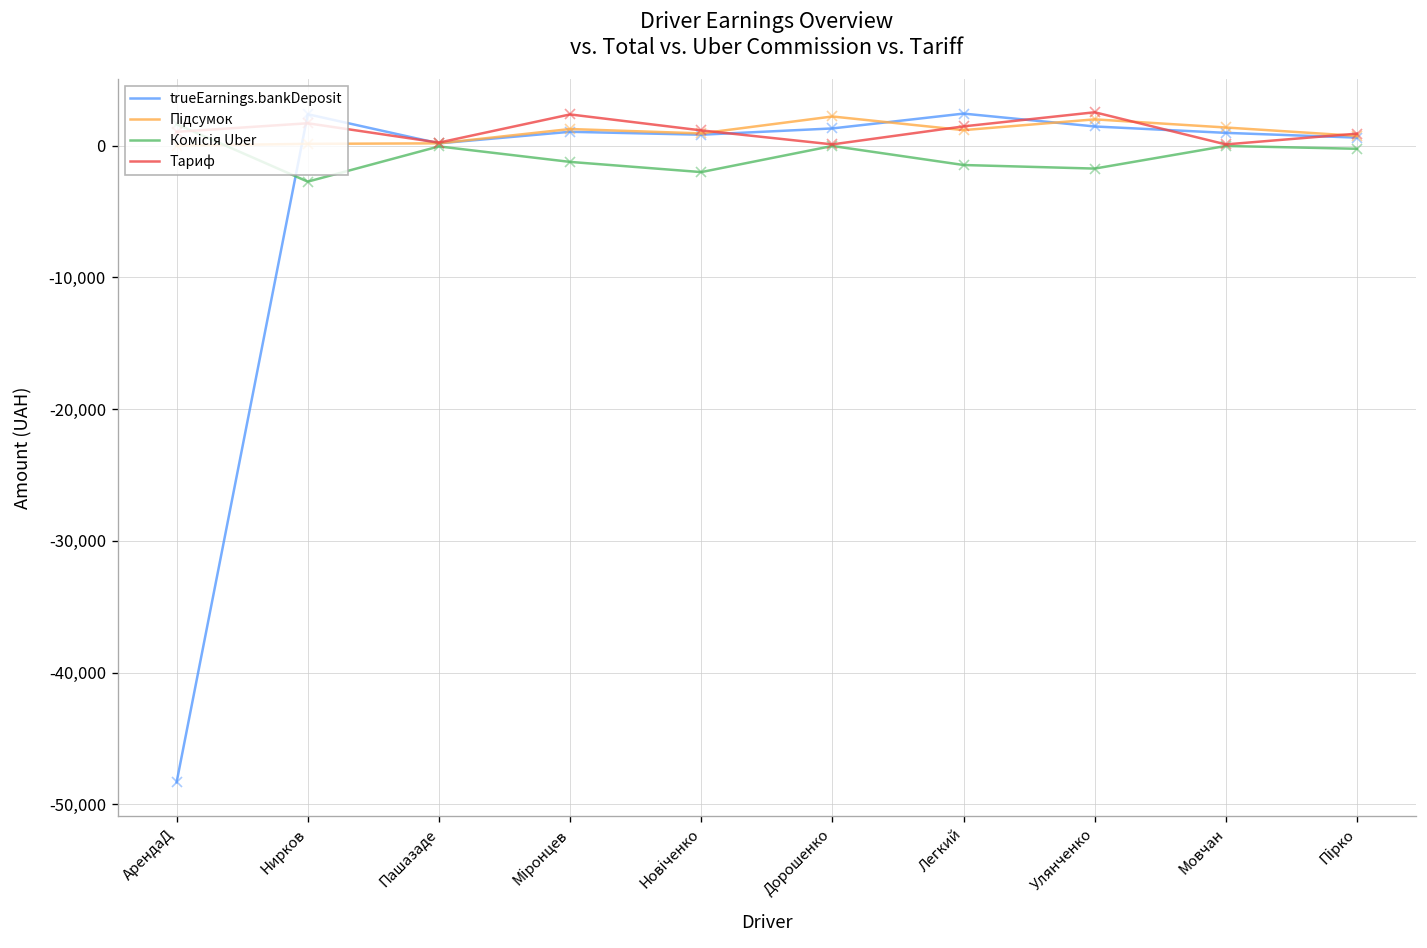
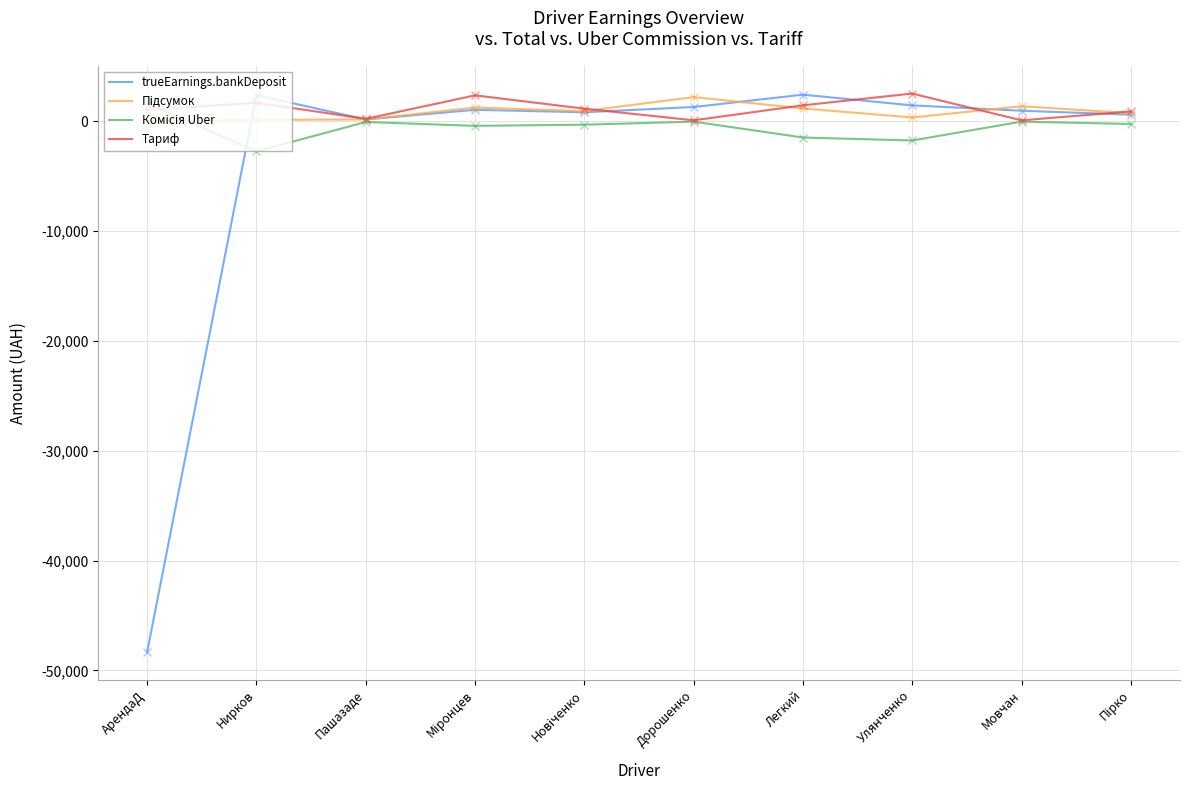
  {
    "trueEarnings.bankDeposit": {
      "АрендаД": "-48,300",
      "Дорошенко": "1,300",
      "Легкий": "2,400",
      "Улянченко": "1,500",
      "Мовчан": "1,000"
    },
    "Підсумок": {
      "Дорошенко": "2,200",
      "Легкий": "1,200",
-     "Улянченко": "2,000",
+     "Улянченко": "400",
      "Мовчан": "1,400"
    },
    "Комісія Uber": {
      "Нирков": "-2,700",
-     "Міронцев": "-1,200",
-     "Новіченко": "-2,000",
+     "Міронцев": "-400",
+     "Новіченко": "-300",
      "Легкий": "-1,500",
      "Улянченко": "-1,700",
      "Пірко": "-200"
    },
    "Тариф": {
      "Міронцев": "2,400",
      "Легкий": "1,500",
      "Улянченко": "2,500"
    }
  }
